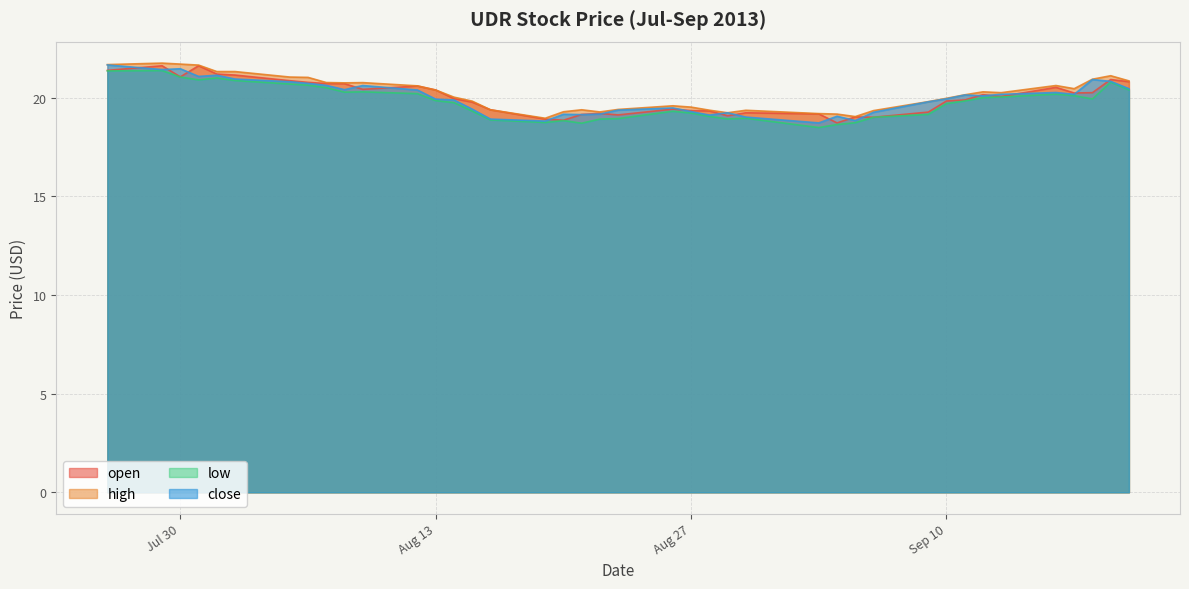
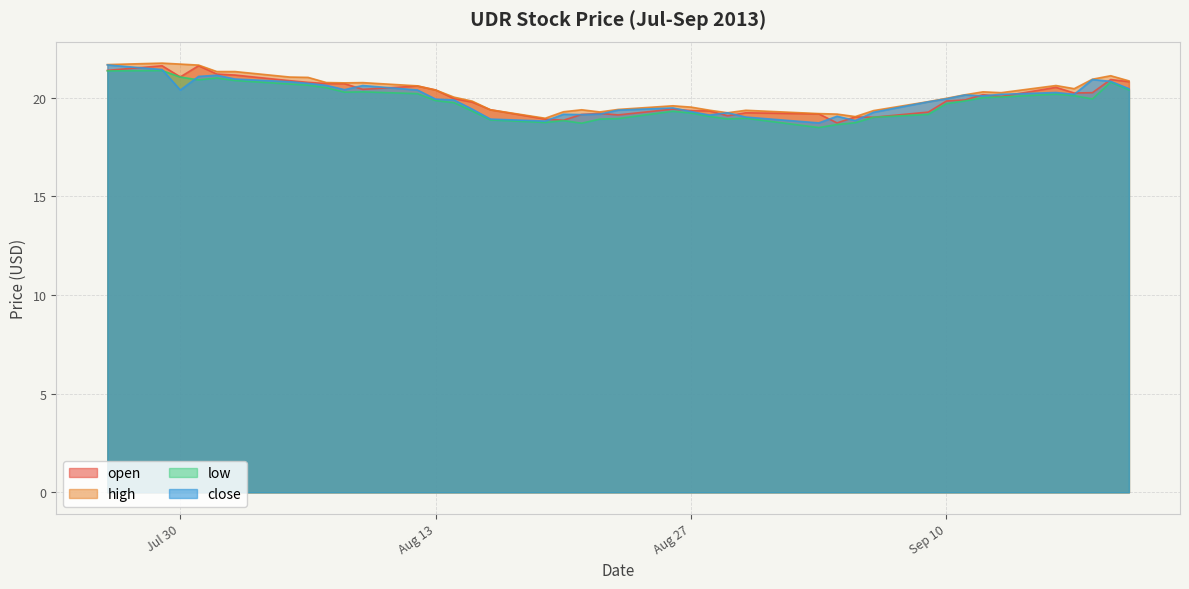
  {
    "low": {
      "Sep 10": 19.7
    },
    "close": {
-     "Jul 30": 21.5
+     "Jul 30": 20.4
    }
  }
